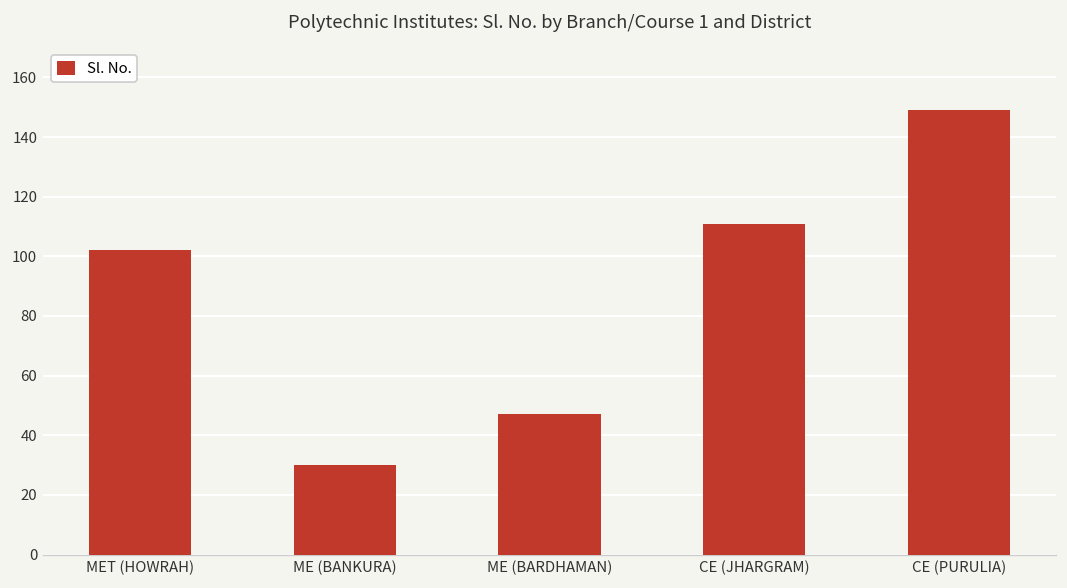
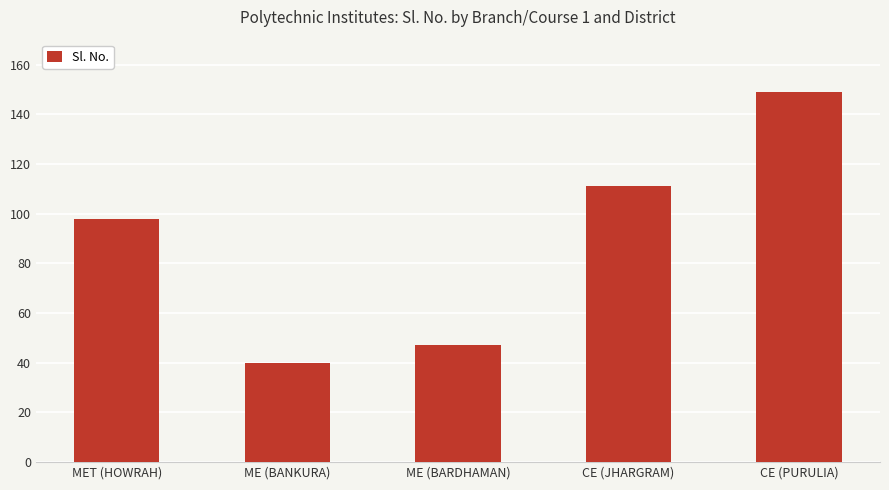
  {
-   "MET (HOWRAH)": 102,
-   "ME (BANKURA)": 30,
+   "MET (HOWRAH)": 98,
+   "ME (BANKURA)": 40,
    "ME (BARDHAMAN)": 47,
    "CE (JHARGRAM)": 111,
    "CE (PURULIA)": 149
  }
